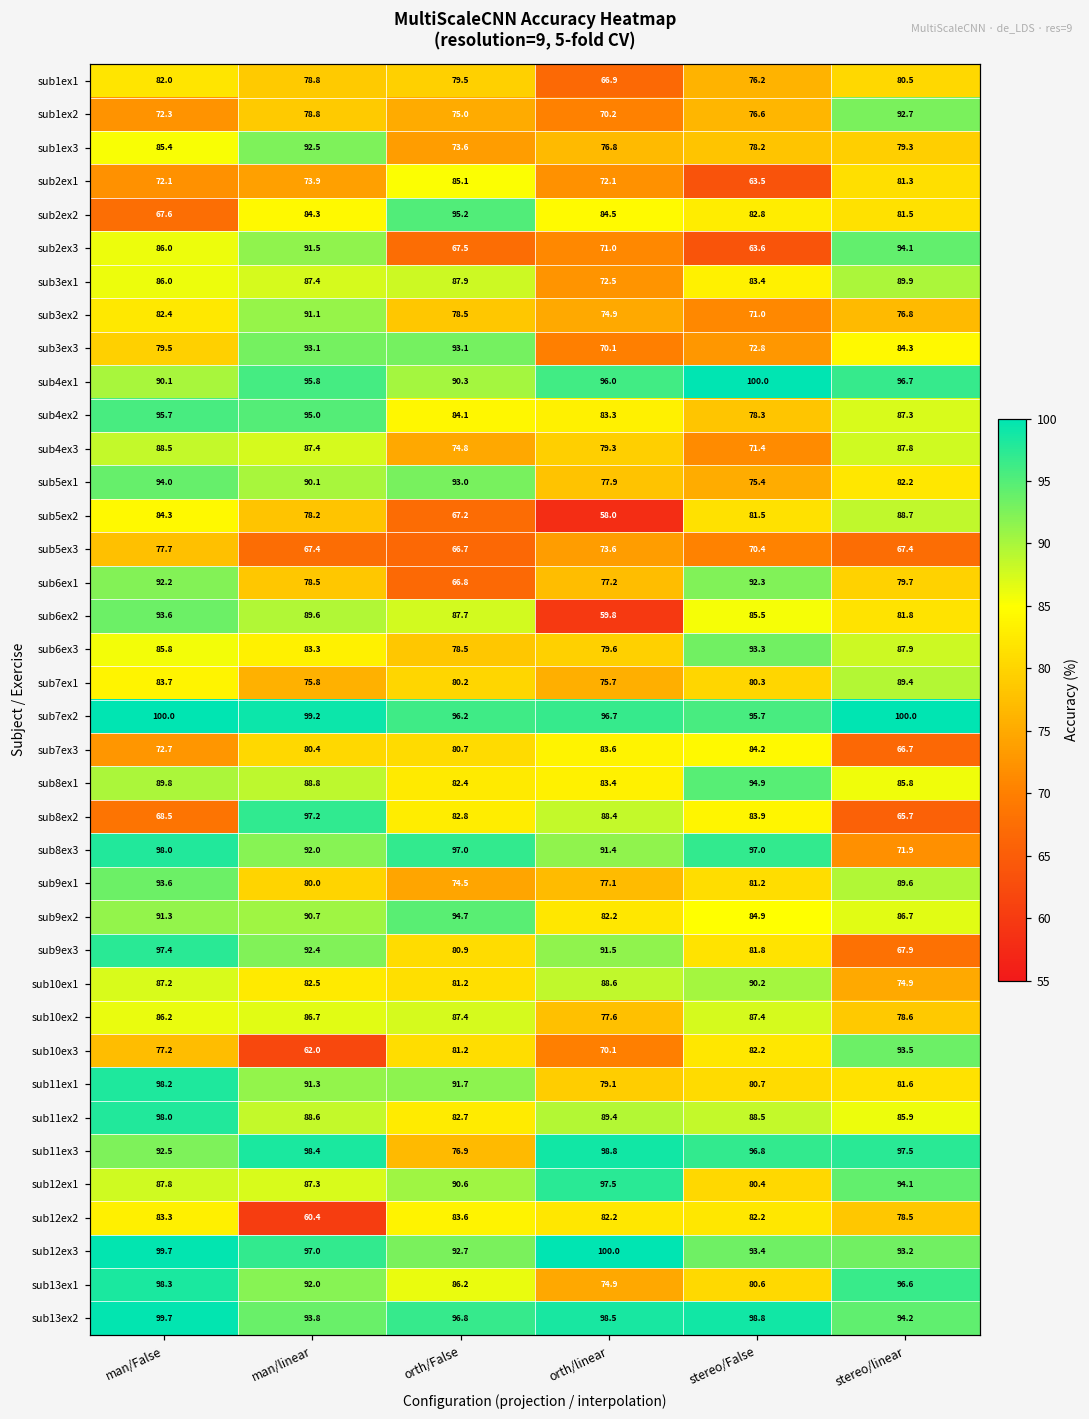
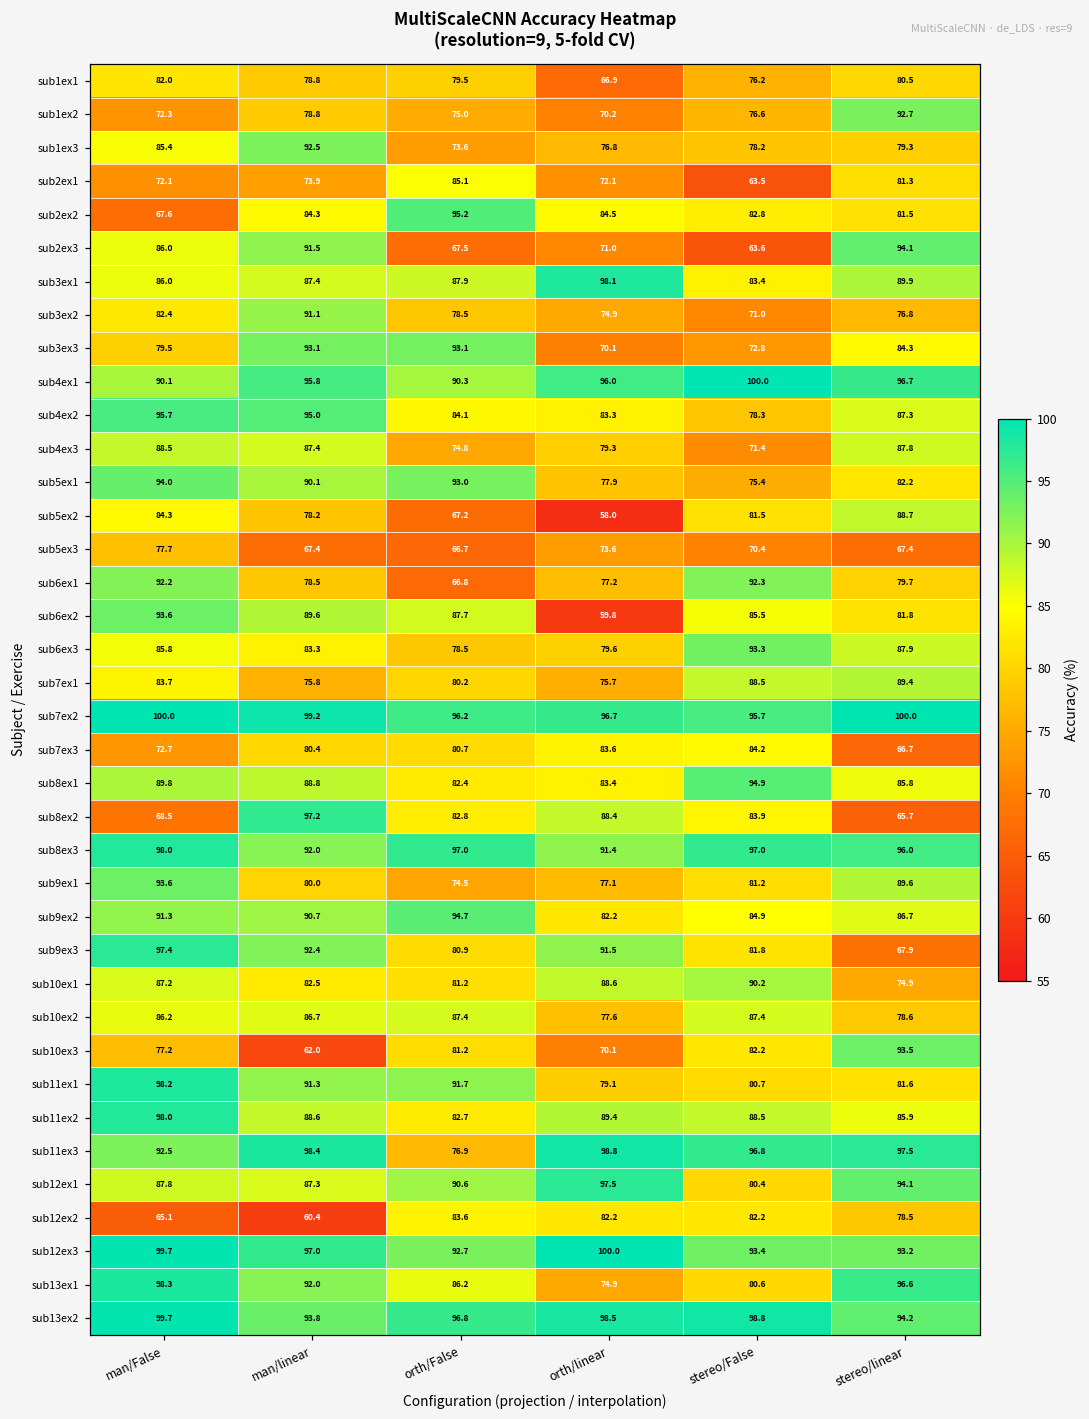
  {
    "sub3ex1": {
      "man/False": 86.0,
      "man/linear": 87.4,
      "orth/False": 87.9,
-     "orth/linear": 72.5,
+     "orth/linear": 98.1,
      "stereo/False": 83.4,
      "stereo/linear": 89.9
    },
    "sub7ex1": {
      "man/False": 83.7,
      "man/linear": 75.8,
      "orth/False": 80.2,
      "orth/linear": 75.7,
-     "stereo/False": 80.3,
+     "stereo/False": 88.5,
      "stereo/linear": 89.4
    },
    "sub8ex3": {
      "man/False": 98.0,
      "man/linear": 92.0,
      "orth/False": 97.0,
      "orth/linear": 91.4,
      "stereo/False": 97.0,
-     "stereo/linear": 71.9
+     "stereo/linear": 96.0
    },
    "sub12ex2": {
-     "man/False": 83.3,
+     "man/False": 65.1,
      "man/linear": 60.4,
      "orth/False": 83.6,
      "orth/linear": 82.2,
      "stereo/False": 82.2,
      "stereo/linear": 78.5
    }
  }
